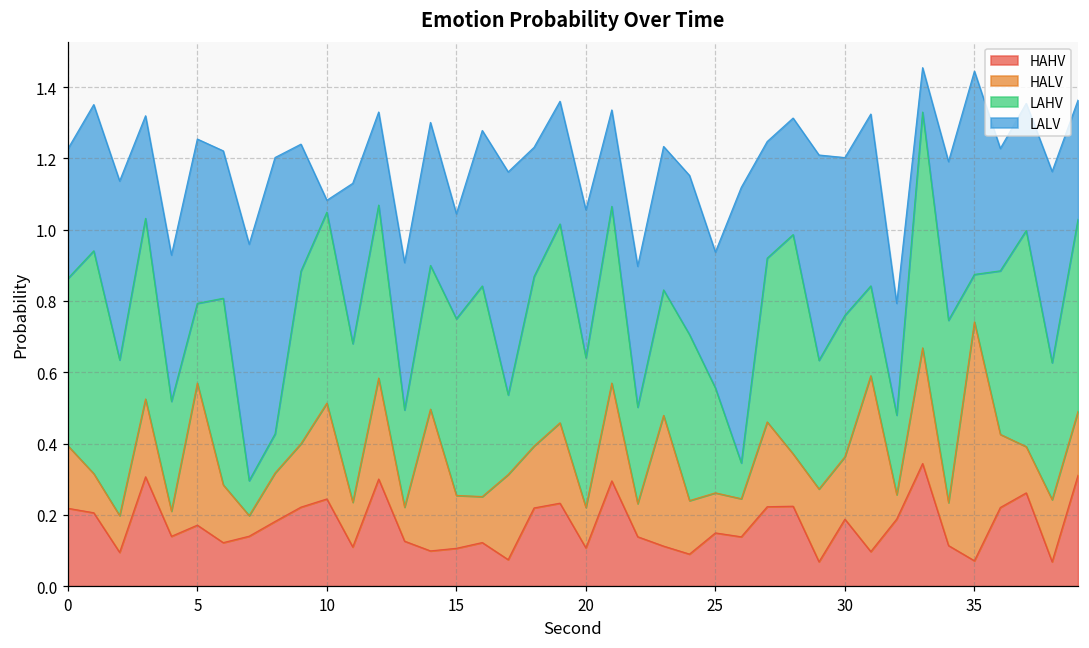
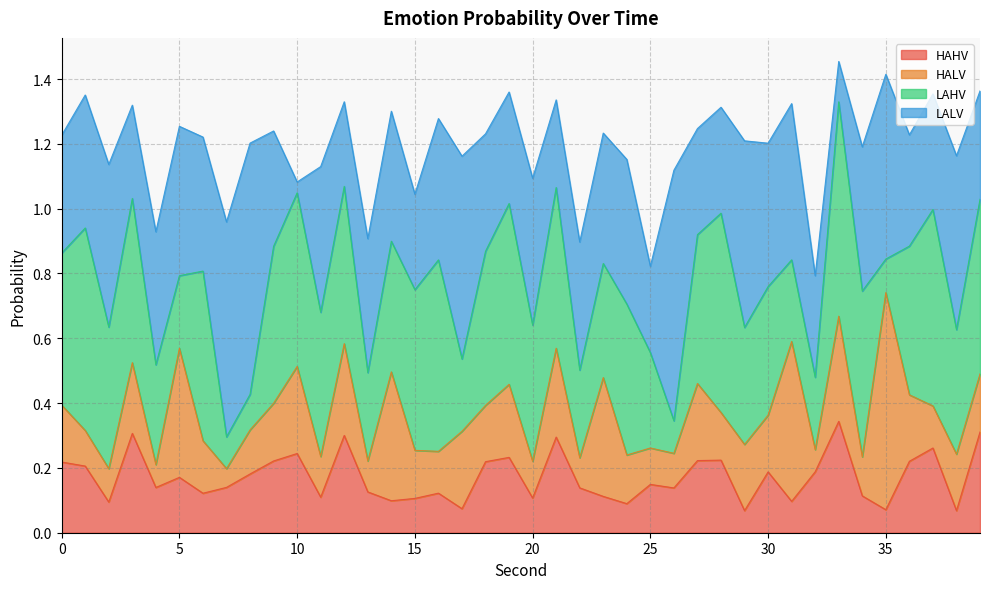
  {
    "LAHV": {
      "0": 0.47,
      "5": 0.22,
      "10": 0.54,
      "15": 0.50,
      "20": 0.42,
      "25": 0.29,
      "30": 0.40,
-     "35": 0.13
+     "35": 0.10
    },
    "LALV": {
      "0": 0.36,
      "5": 0.46,
      "10": 0.03,
      "15": 0.29,
-     "20": 0.41,
-     "25": 0.38,
+     "20": 0.45,
+     "25": 0.27,
      "30": 0.44,
      "35": 0.57
    }
  }
